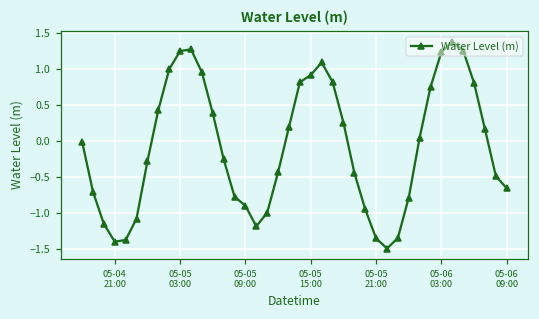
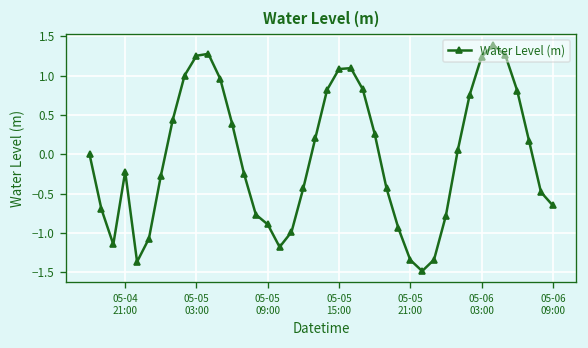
  {
-   "05-04 21:00": -1.4,
+   "05-04 21:00": -0.2,
    "05-05 03:00": 1.3,
    "05-05 09:00": -0.9,
-   "05-05 15:00": 0.9,
+   "05-05 15:00": 1.1,
    "05-05 21:00": -1.3,
    "05-06 09:00": -0.7
  }
